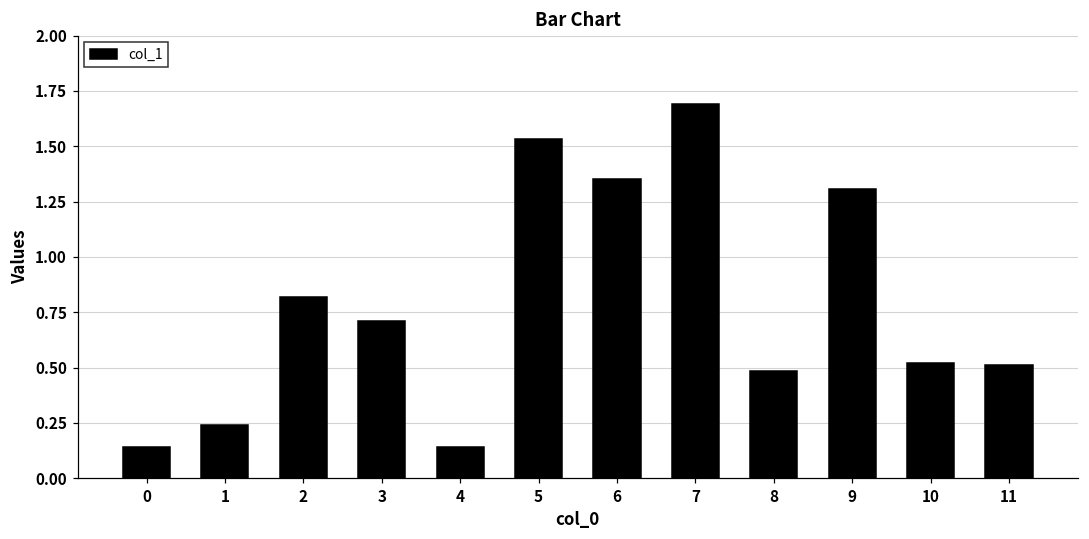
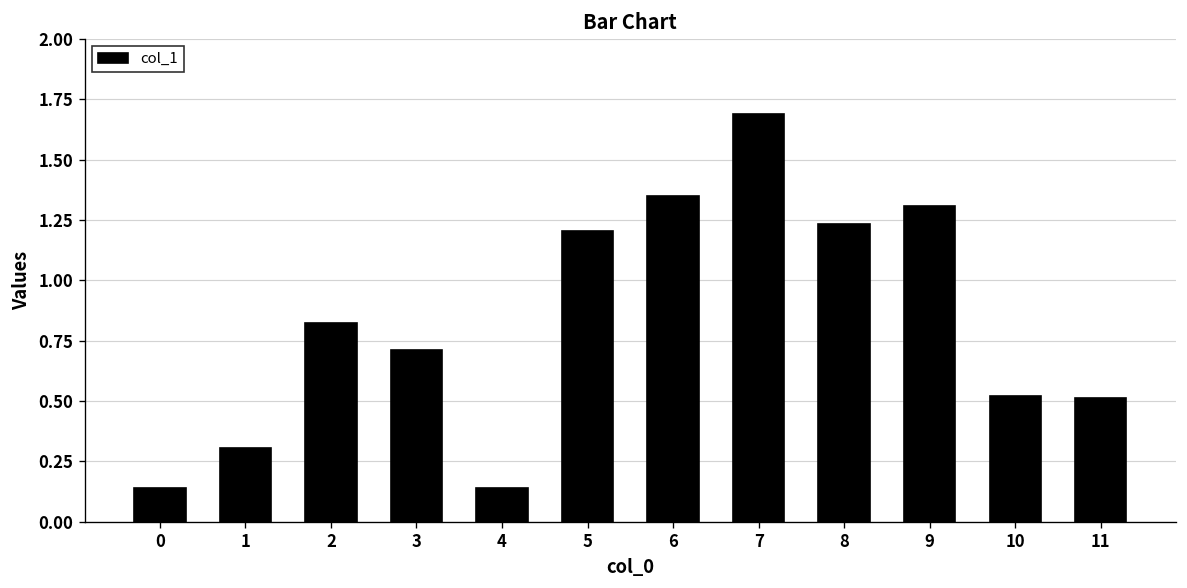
  {
    "0": 0.14,
-   "1": 0.24,
+   "1": 0.31,
    "2": 0.82,
    "3": 0.71,
    "4": 0.14,
-   "5": 1.53,
+   "5": 1.21,
    "6": 1.35,
    "7": 1.69,
-   "8": 0.49,
+   "8": 1.23,
    "9": 1.31,
    "10": 0.52,
    "11": 0.51
  }
